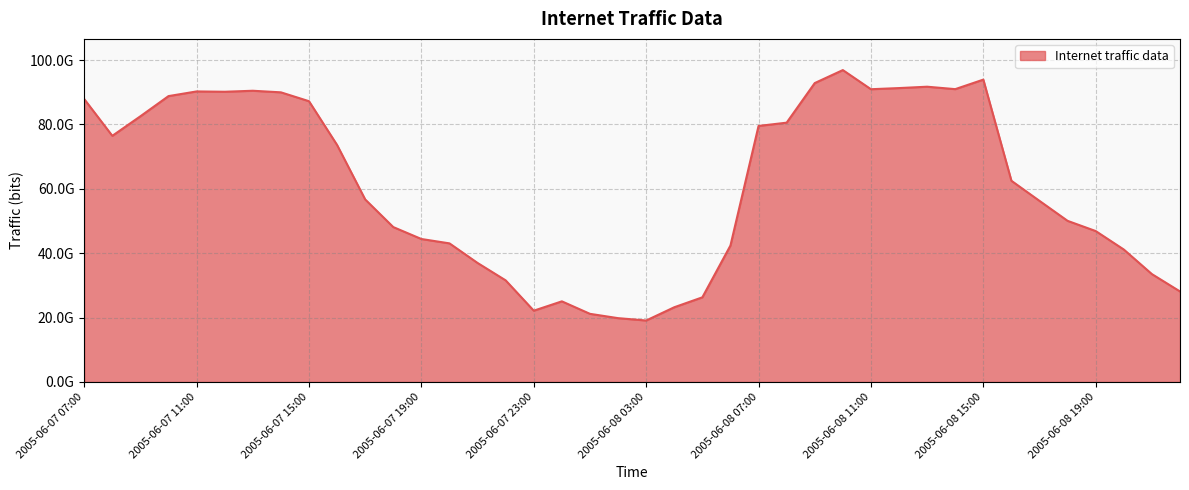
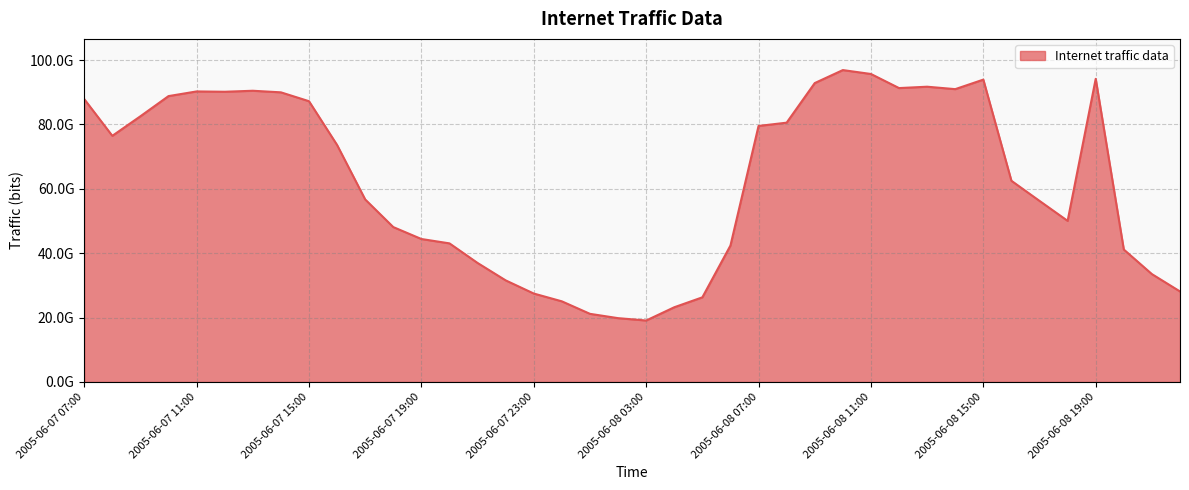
  {
    "2005-06-07 07:00": 88000000000,
    "2005-06-07 11:00": 90000000000,
    "2005-06-07 15:00": 87000000000,
    "2005-06-07 19:00": 44000000000,
-   "2005-06-07 23:00": 22000000000,
+   "2005-06-07 23:00": 27000000000,
    "2005-06-08 03:00": 19000000000,
    "2005-06-08 07:00": 80000000000,
-   "2005-06-08 11:00": 91000000000,
+   "2005-06-08 11:00": 96000000000,
    "2005-06-08 15:00": 94000000000,
-   "2005-06-08 19:00": 47000000000
+   "2005-06-08 19:00": 94000000000
  }
